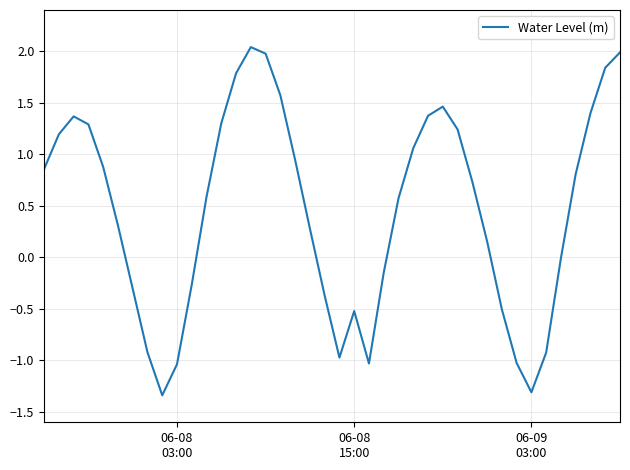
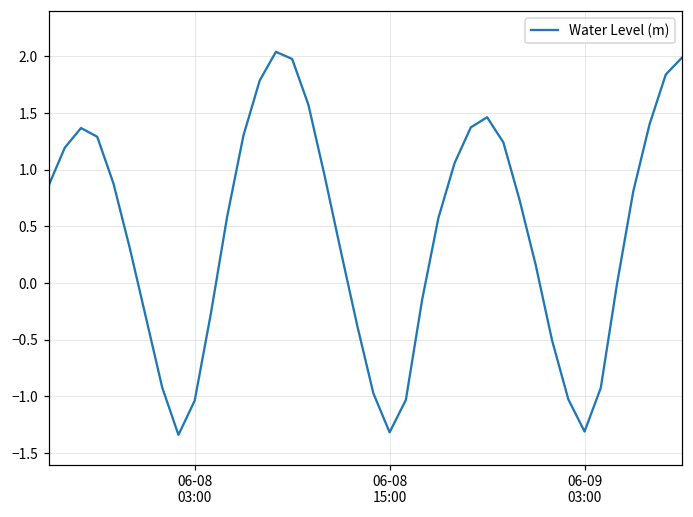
  {
    "06-08 03:00": -1.04,
-   "06-08 15:00": -0.52,
+   "06-08 15:00": -1.32,
    "06-09 03:00": -1.31
  }
